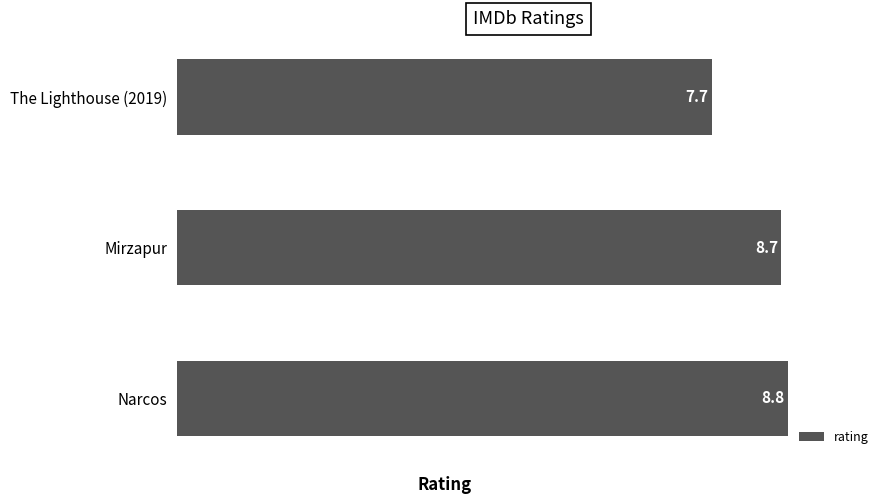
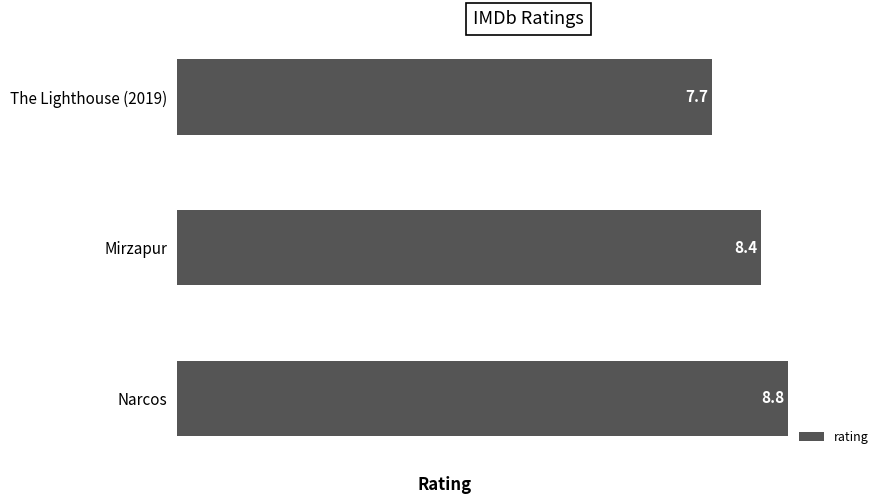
  {
    "The Lighthouse (2019)": 7.7,
-   "Mirzapur": 8.7,
+   "Mirzapur": 8.4,
    "Narcos": 8.8
  }
